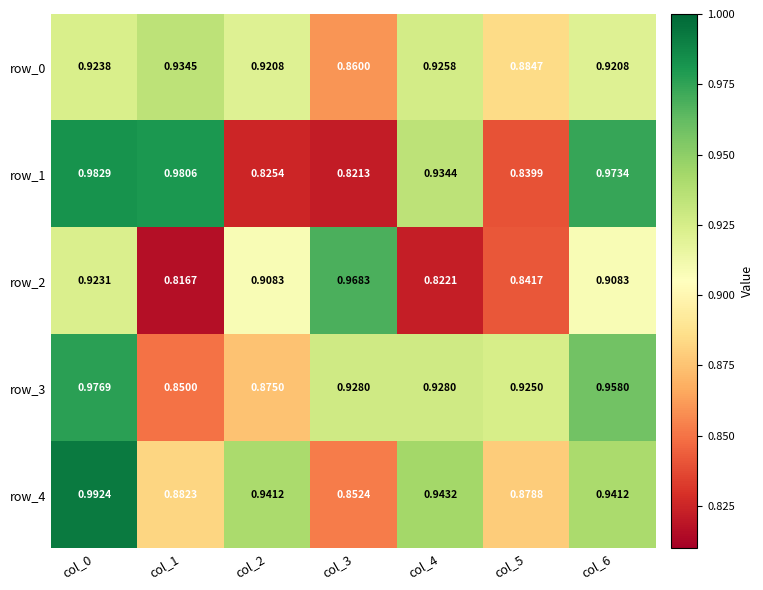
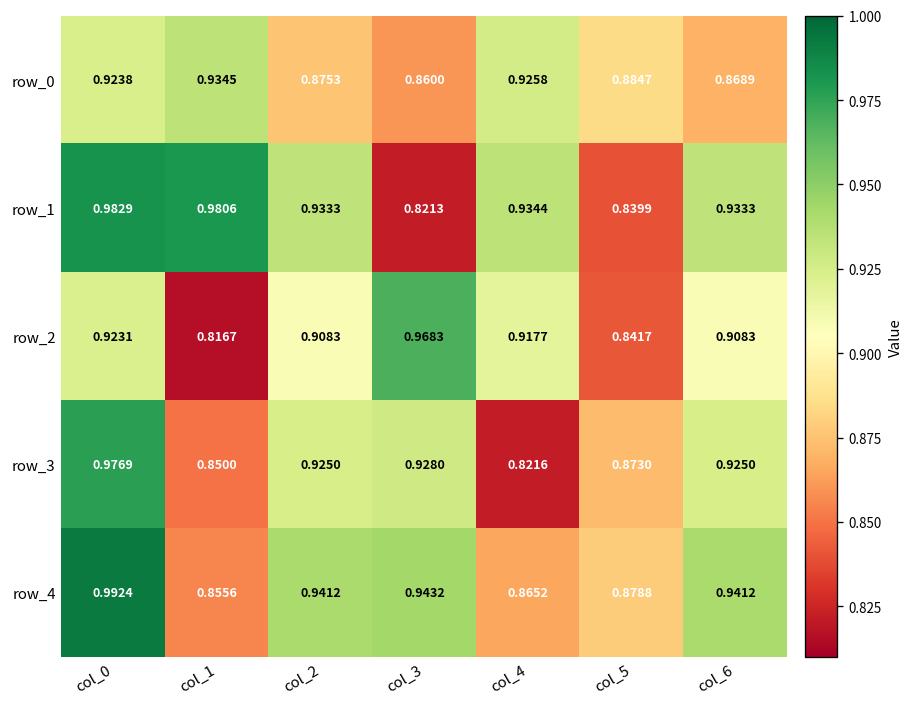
  {
    "row_0": {
      "col_0": 0.9238,
      "col_1": 0.9345,
-     "col_2": 0.9208,
+     "col_2": 0.8753,
      "col_3": 0.8600,
      "col_4": 0.9258,
      "col_5": 0.8847,
-     "col_6": 0.9208
+     "col_6": 0.8689
    },
    "row_1": {
      "col_0": 0.9829,
      "col_1": 0.9806,
-     "col_2": 0.8254,
+     "col_2": 0.9333,
      "col_3": 0.8213,
      "col_4": 0.9344,
      "col_5": 0.8399,
-     "col_6": 0.9734
+     "col_6": 0.9333
    },
    "row_2": {
      "col_0": 0.9231,
      "col_1": 0.8167,
      "col_2": 0.9083,
      "col_3": 0.9683,
-     "col_4": 0.8221,
+     "col_4": 0.9177,
      "col_5": 0.8417,
      "col_6": 0.9083
    },
    "row_3": {
      "col_0": 0.9769,
      "col_1": 0.8500,
-     "col_2": 0.8750,
+     "col_2": 0.9250,
      "col_3": 0.9280,
-     "col_4": 0.9280,
-     "col_5": 0.9250,
-     "col_6": 0.9580
+     "col_4": 0.8216,
+     "col_5": 0.8730,
+     "col_6": 0.9250
    },
    "row_4": {
      "col_0": 0.9924,
-     "col_1": 0.8823,
+     "col_1": 0.8556,
      "col_2": 0.9412,
-     "col_3": 0.8524,
-     "col_4": 0.9432,
+     "col_3": 0.9432,
+     "col_4": 0.8652,
      "col_5": 0.8788,
      "col_6": 0.9412
    }
  }
